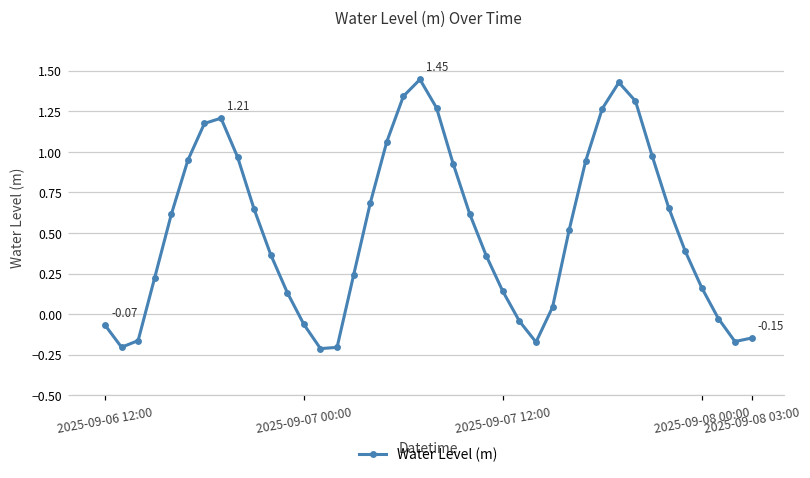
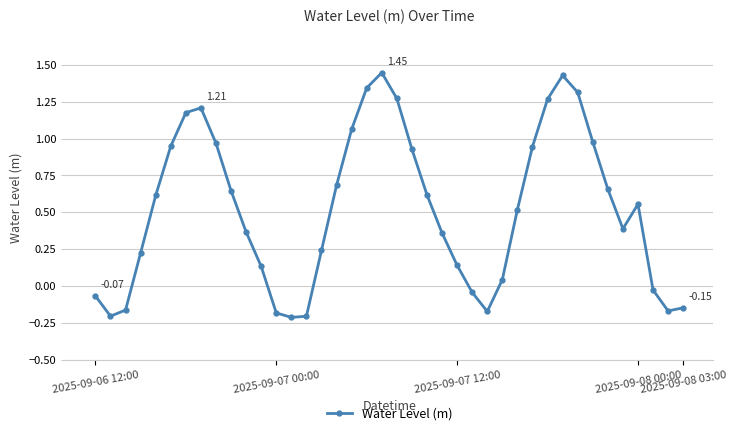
  {
-   "2025-09-07 00:00": -0.06,
+   "2025-09-07 00:00": -0.18,
    "2025-09-07 12:00": 0.14,
-   "2025-09-08 00:00": 0.16
+   "2025-09-08 00:00": 0.56
  }
